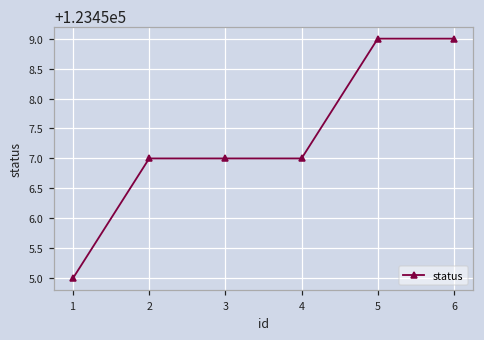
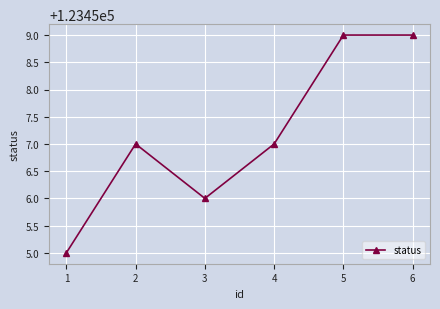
  {
    "1": 123455,
    "2": 123457,
-   "3": 123457,
+   "3": 123456,
    "4": 123457,
    "5": 123459,
    "6": 123459
  }
